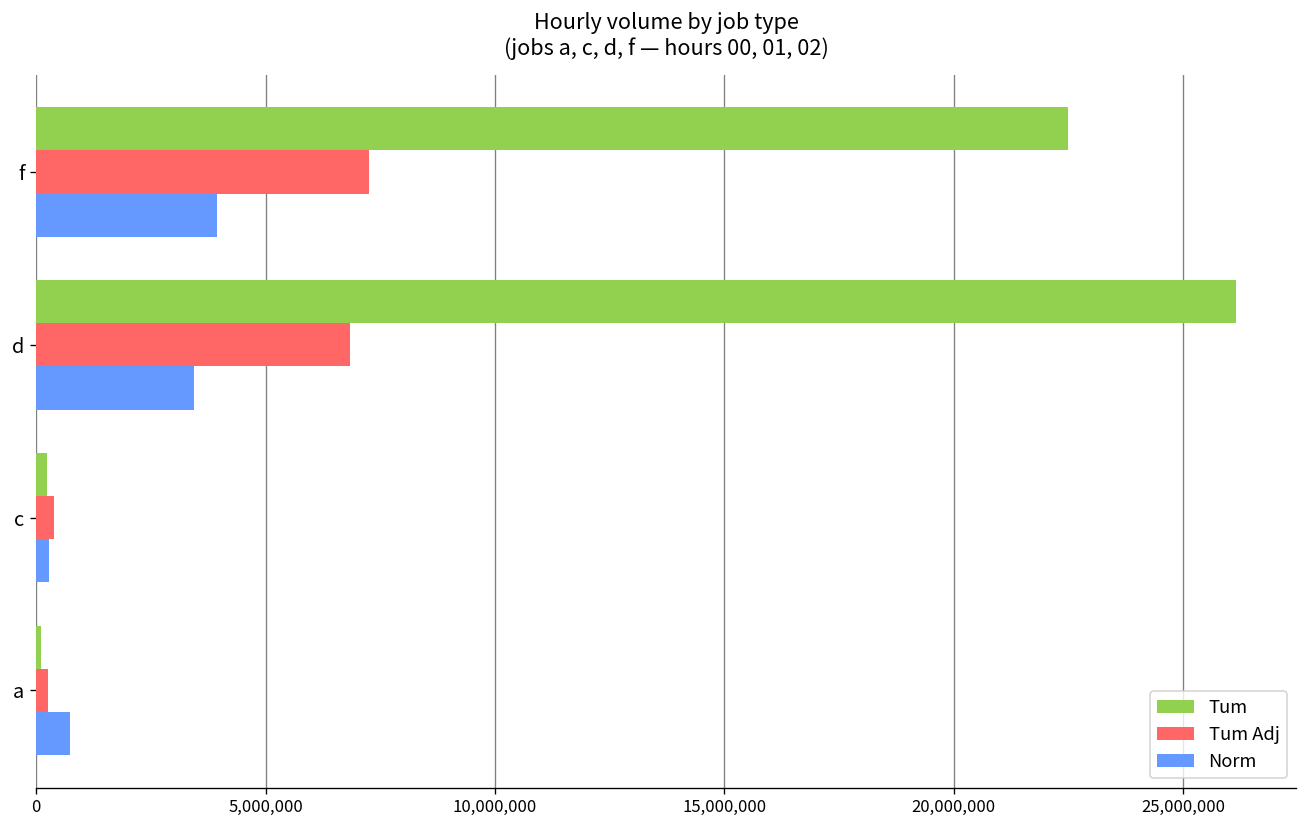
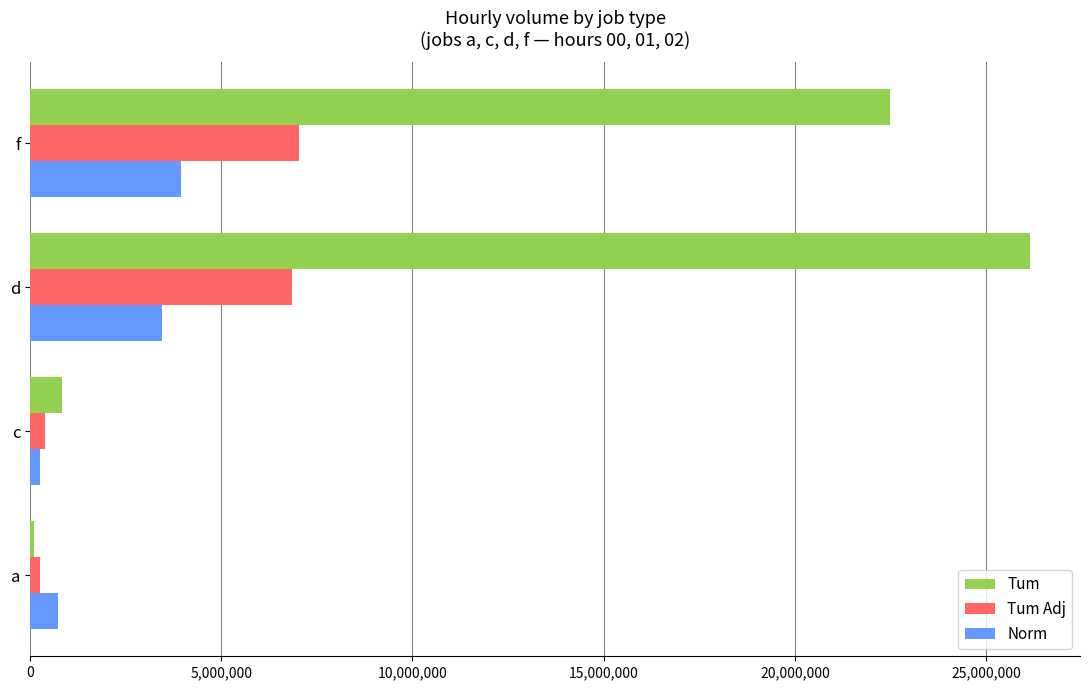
  {
    "Tum": {
      "f": "22,500,000",
      "d": "26,200,000",
-     "c": "200,000",
+     "c": "800,000",
      "a": "100,000"
    },
    "Tum Adj": {
-     "f": "7,200,000",
+     "f": "7,000,000",
      "d": "6,800,000",
      "c": "400,000",
      "a": "300,000"
    },
    "Norm": {
      "f": "3,900,000",
      "d": "3,400,000",
      "c": "300,000",
      "a": "700,000"
    }
  }
